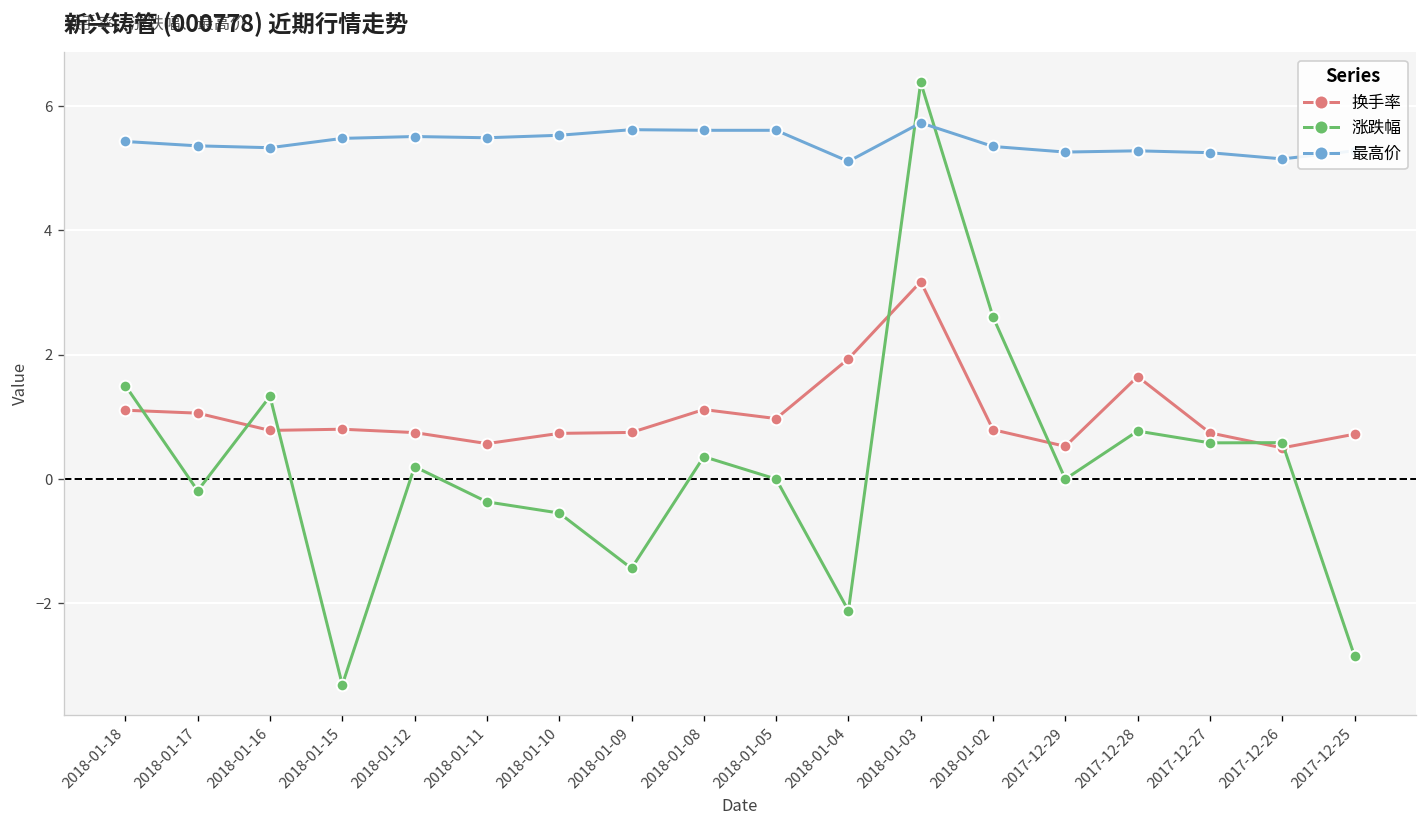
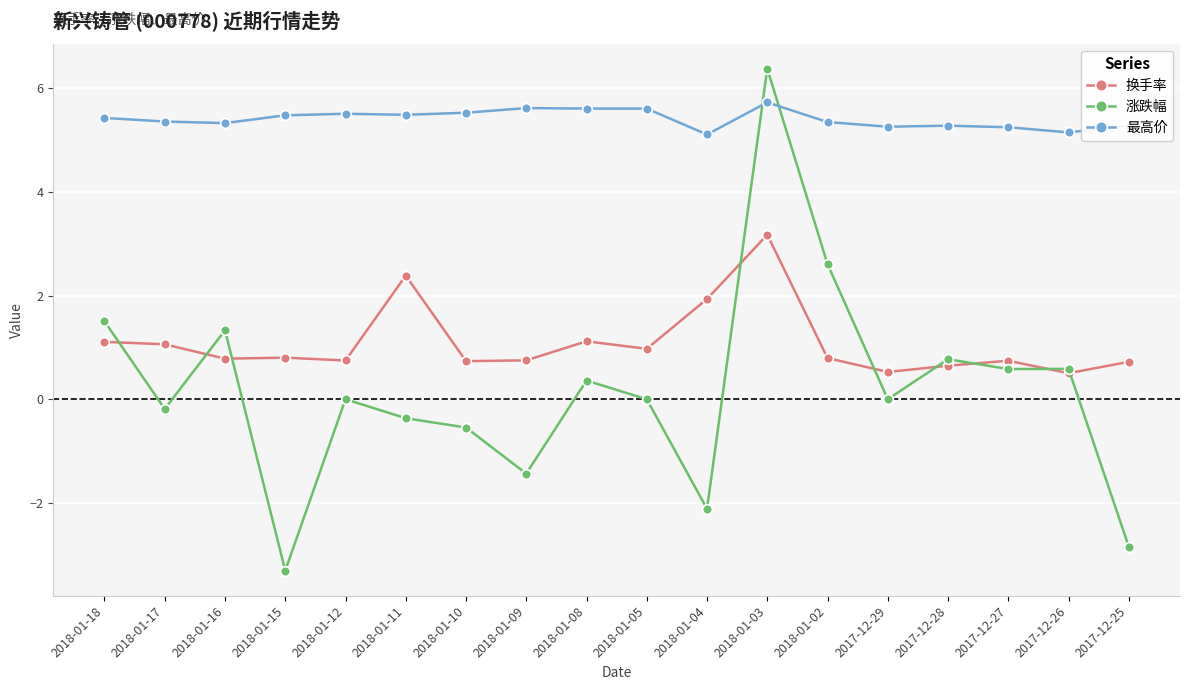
  {
    "换手率": {
      "2018-01-18": 1.1,
      "2018-01-17": 1.1,
      "2018-01-16": 0.8,
      "2018-01-15": 0.8,
      "2018-01-12": 0.7,
-     "2018-01-11": 0.6,
+     "2018-01-11": 2.4,
      "2018-01-10": 0.7,
      "2018-01-09": 0.8,
      "2018-01-08": 1.1,
      "2018-01-05": 1.0,
      "2018-01-04": 1.9,
      "2018-01-03": 3.2,
      "2018-01-02": 0.8,
      "2017-12-29": 0.5,
-     "2017-12-28": 1.6,
+     "2017-12-28": 0.6,
      "2017-12-27": 0.7,
      "2017-12-26": 0.5,
      "2017-12-25": 0.7
    },
    "涨跌幅": {
      "2018-01-18": 1.5,
      "2018-01-17": -0.2,
      "2018-01-16": 1.3,
      "2018-01-15": -3.3,
-     "2018-01-12": 0.2,
+     "2018-01-12": 0.0,
      "2018-01-11": -0.4,
      "2018-01-10": -0.5,
      "2018-01-09": -1.4,
      "2018-01-08": 0.4,
      "2018-01-05": 0.0,
      "2018-01-04": -2.1,
      "2018-01-03": 6.4,
      "2018-01-02": 2.6,
      "2017-12-29": 0.0,
      "2017-12-28": 0.8,
      "2017-12-27": 0.6,
      "2017-12-26": 0.6,
      "2017-12-25": -2.8
    },
    "最高价": {
      "2018-01-18": 5.4,
      "2018-01-17": 5.4,
      "2018-01-16": 5.3,
      "2018-01-15": 5.5,
      "2018-01-12": 5.5,
      "2018-01-11": 5.5,
      "2018-01-10": 5.5,
      "2018-01-09": 5.6,
      "2018-01-08": 5.6,
      "2018-01-05": 5.6,
      "2018-01-04": 5.1,
      "2018-01-03": 5.7,
      "2018-01-02": 5.4,
      "2017-12-29": 5.3,
      "2017-12-28": 5.3,
      "2017-12-27": 5.3,
      "2017-12-26": 5.2
    }
  }
